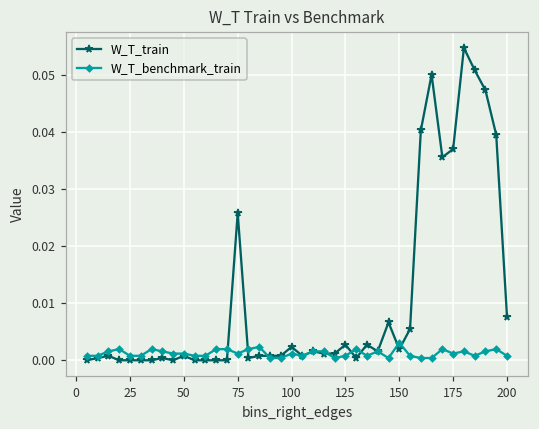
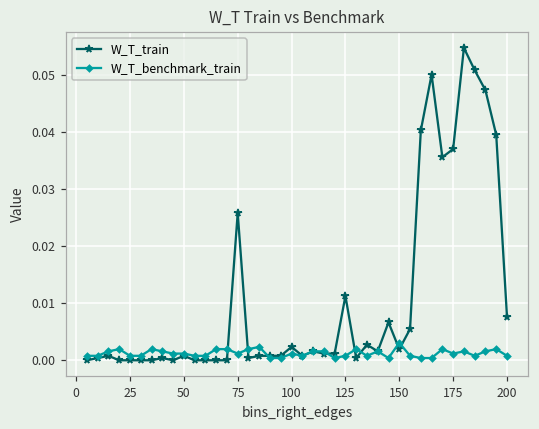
  {
    "W_T_train": {
      "25": 0.000,
      "75": 0.026,
      "100": 0.002,
-     "125": 0.003,
+     "125": 0.011,
      "150": 0.002,
      "175": 0.037,
      "200": 0.008
    },
    "W_T_benchmark_train": {
      "25": 0.001,
      "75": 0.001,
      "100": 0.001,
      "125": 0.001,
      "150": 0.003,
      "175": 0.001,
      "200": 0.001
    }
  }
